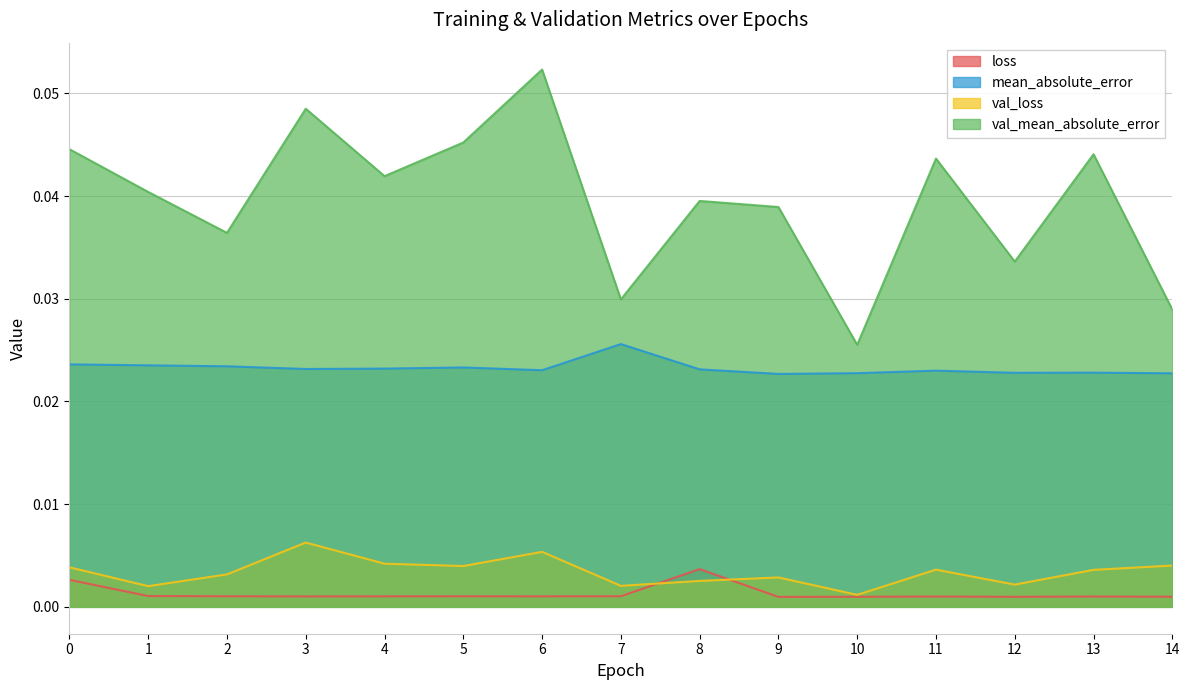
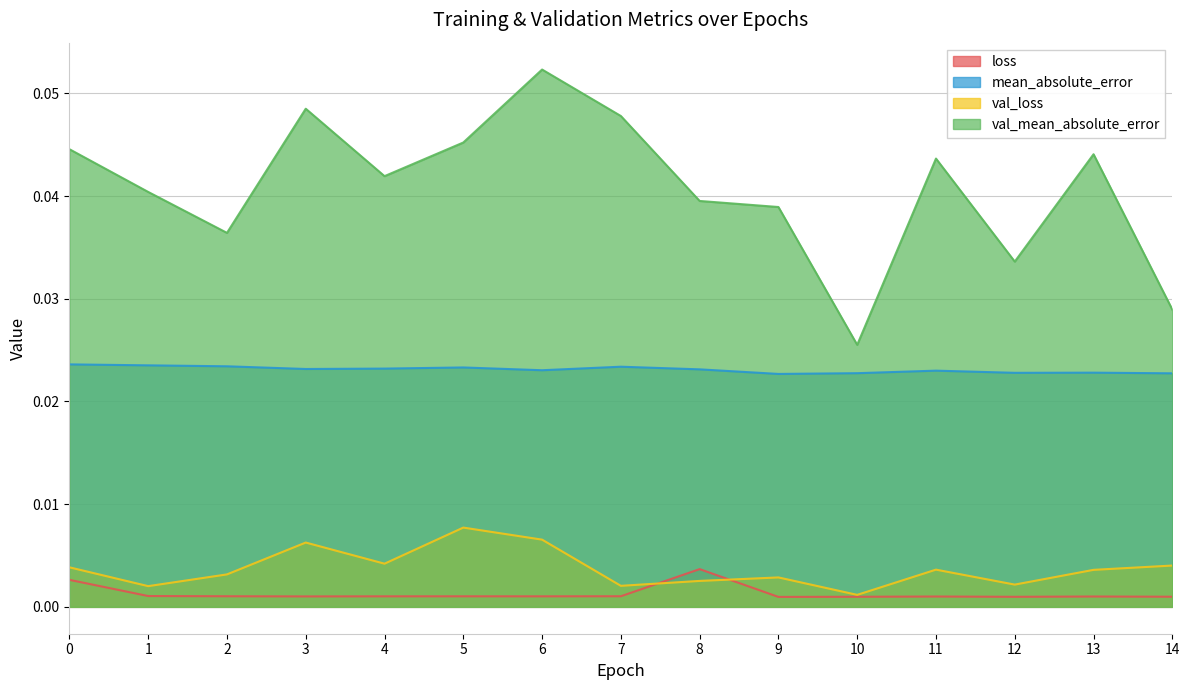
  {
    "loss": {
      "0": 0.0026,
      "1": 0.0011,
      "2": 0.0010,
      "3": 0.0010,
      "4": 0.0010,
      "5": 0.0010,
      "6": 0.0010,
      "7": 0.0010,
      "8": 0.0037,
      "9": 0.0010,
      "11": 0.0010,
      "12": 0.0010,
      "13": 0.0010,
      "14": 0.0010
    },
    "mean_absolute_error": {
      "0": 0.0236,
      "1": 0.0235,
      "2": 0.0234,
      "3": 0.0232,
      "4": 0.0232,
      "5": 0.0233,
      "6": 0.0230,
-     "7": 0.0256,
+     "7": 0.0234,
      "8": 0.0231,
      "9": 0.0227,
      "10": 0.0228,
      "11": 0.0230,
      "12": 0.0228,
      "13": 0.0228,
      "14": 0.0227
    },
    "val_loss": {
      "0": 0.0039,
      "1": 0.0020,
      "2": 0.0032,
      "3": 0.0063,
      "4": 0.0042,
-     "5": 0.0040,
-     "6": 0.0054,
+     "5": 0.0077,
+     "6": 0.0065,
      "7": 0.0020,
      "8": 0.0025,
      "9": 0.0029,
      "11": 0.0036,
      "12": 0.0022,
      "13": 0.0036,
      "14": 0.0040
    },
    "val_mean_absolute_error": {
      "0": 0.0446,
      "1": 0.0404,
      "2": 0.0364,
      "3": 0.0485,
      "4": 0.0419,
      "5": 0.0452,
      "6": 0.0523,
-     "7": 0.0299,
+     "7": 0.0478,
      "8": 0.0395,
      "9": 0.0389,
      "10": 0.0255,
      "11": 0.0437,
      "12": 0.0336,
      "13": 0.0441,
      "14": 0.0289
    }
  }
